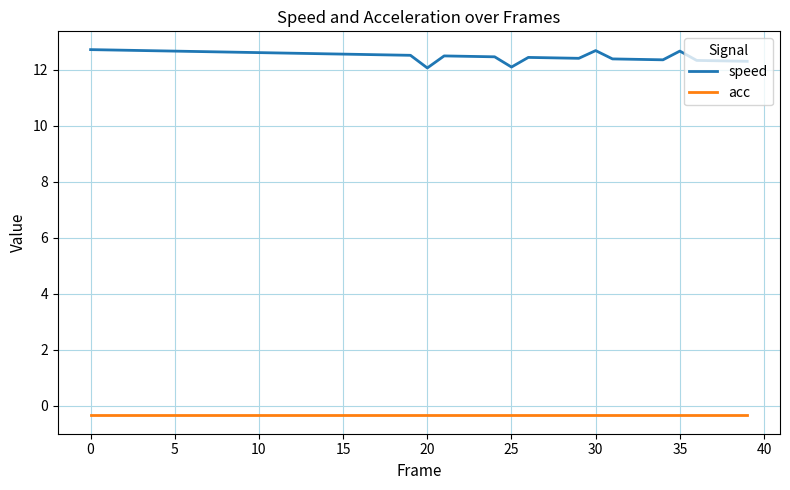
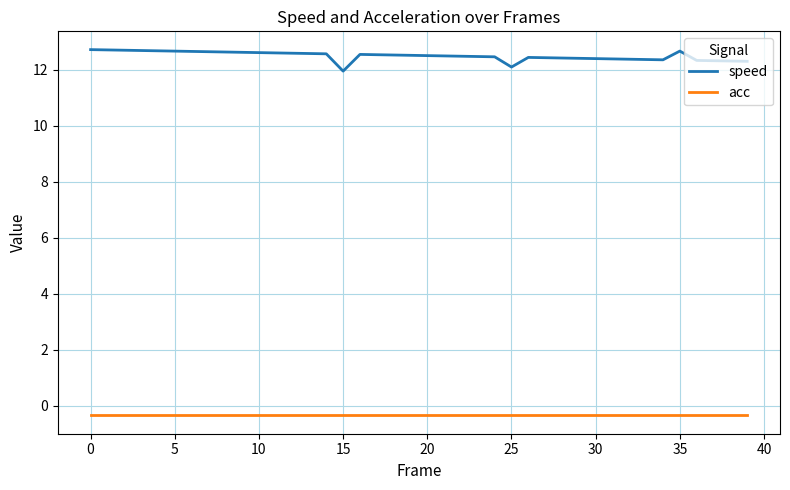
  {
    "speed": {
      "0": 12.7,
      "5": 12.7,
      "10": 12.6,
-     "15": 12.6,
-     "20": 12.1,
+     "15": 11.9,
+     "20": 12.5,
      "25": 12.1,
-     "30": 12.7,
+     "30": 12.4,
      "35": 12.7
    },
    "acc": {
      "0": -0.3,
      "5": -0.3,
      "10": -0.3,
      "15": -0.3,
      "20": -0.3,
      "25": -0.3,
      "30": -0.3,
      "35": -0.3
    }
  }
